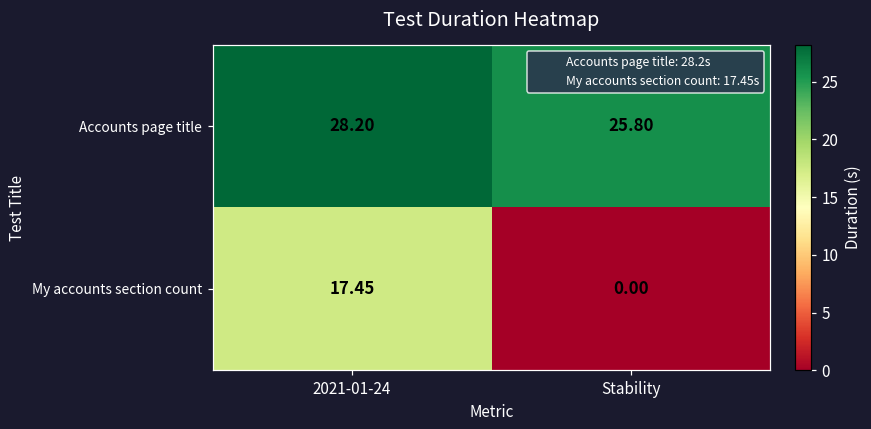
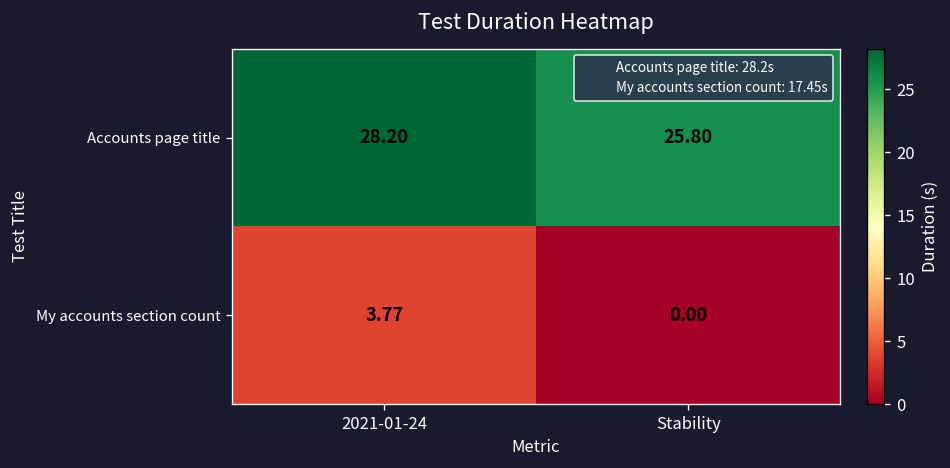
  {
    "Accounts page title": {
      "2021-01-24": 28.20,
      "Stability": 25.80
    },
    "My accounts section count": {
-     "2021-01-24": 17.45,
+     "2021-01-24": 3.77,
      "Stability": 0.00
    }
  }
